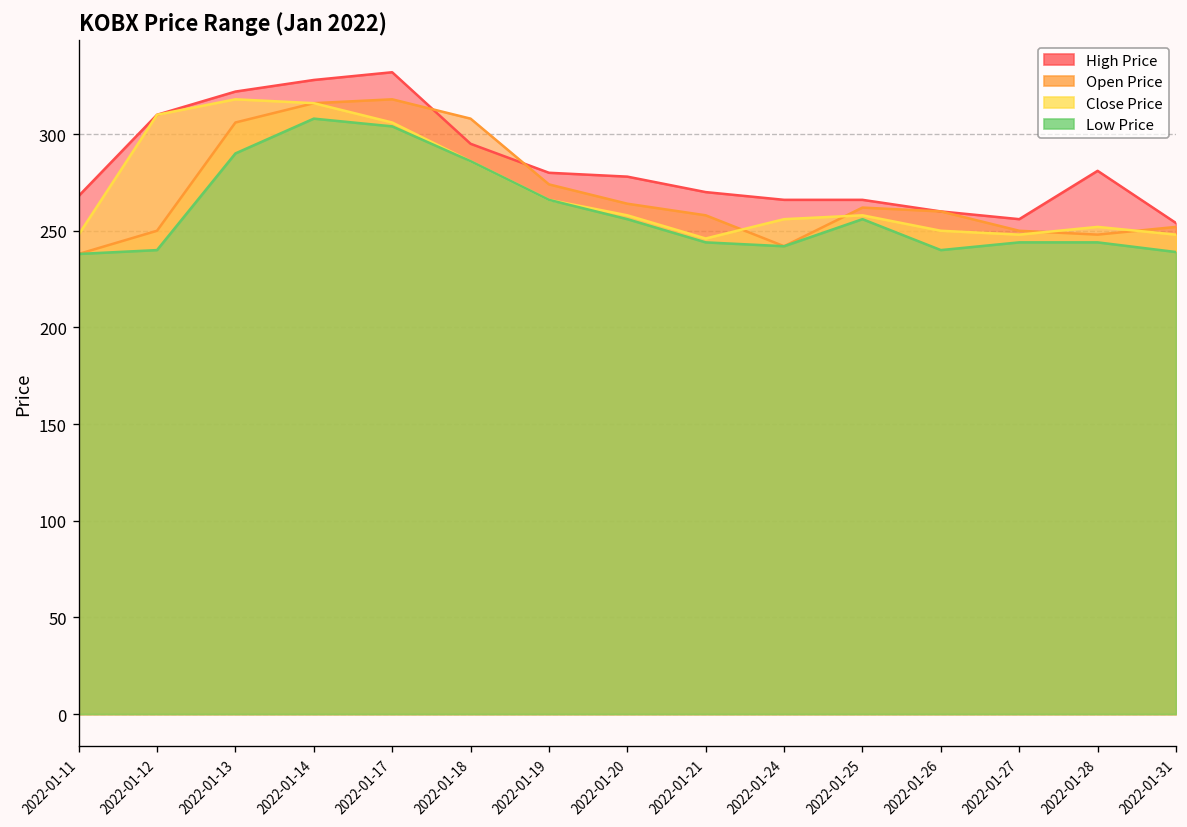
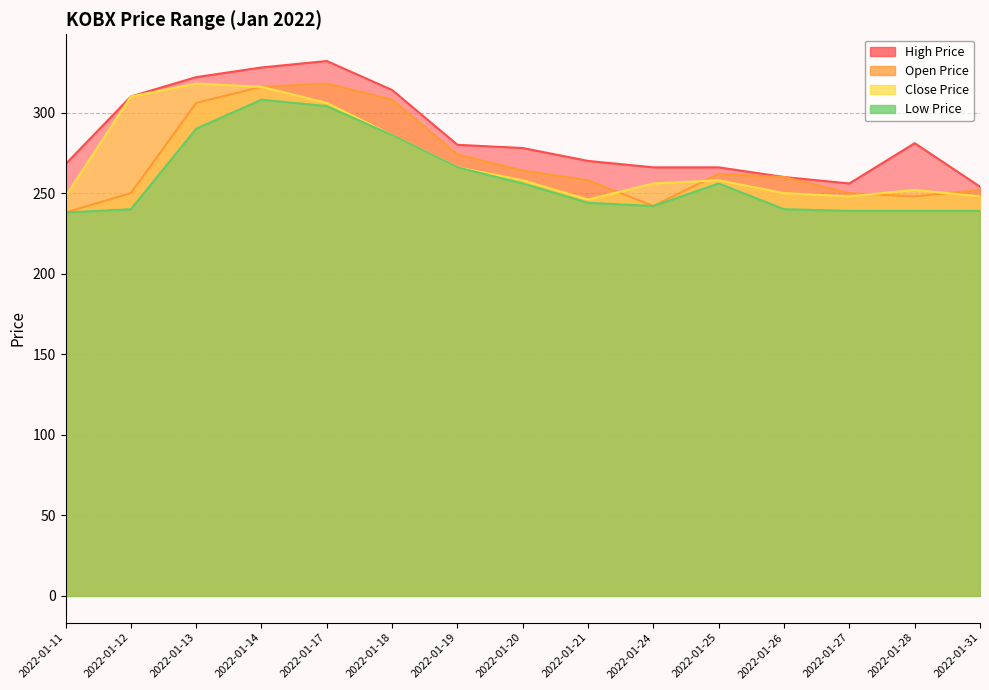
  {
    "High Price": {
      "2022-01-11": 268,
      "2022-01-13": 322,
      "2022-01-14": 328,
      "2022-01-17": 332,
-     "2022-01-18": 295,
+     "2022-01-18": 314,
      "2022-01-19": 280,
      "2022-01-20": 278,
      "2022-01-21": 270,
      "2022-01-24": 266,
      "2022-01-25": 266,
      "2022-01-27": 256,
      "2022-01-28": 281,
      "2022-01-31": 254
    },
    "Low Price": {
      "2022-01-12": 240,
      "2022-01-13": 290,
      "2022-01-14": 308,
      "2022-01-17": 304,
      "2022-01-20": 256,
      "2022-01-21": 244,
      "2022-01-25": 256,
      "2022-01-26": 240,
-     "2022-01-27": 244,
-     "2022-01-28": 244,
+     "2022-01-27": 239,
+     "2022-01-28": 239,
      "2022-01-31": 239
    }
  }
